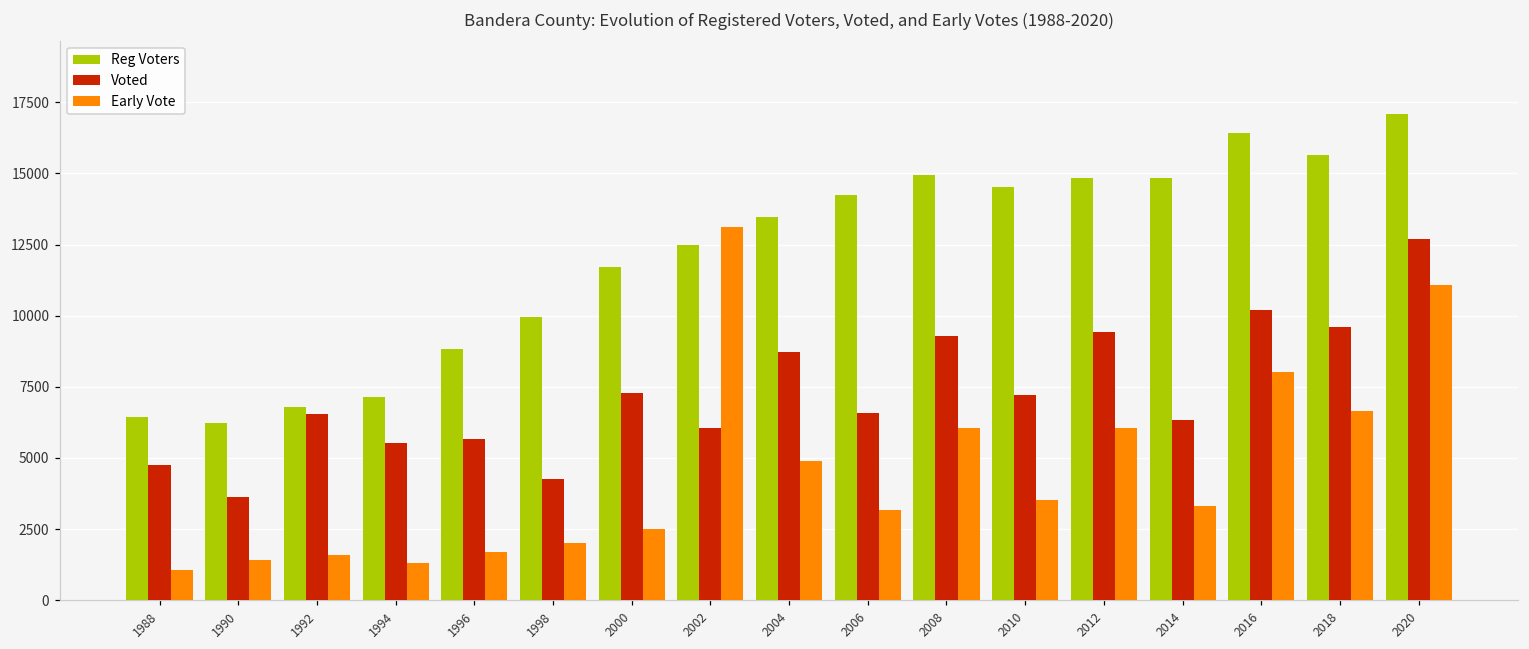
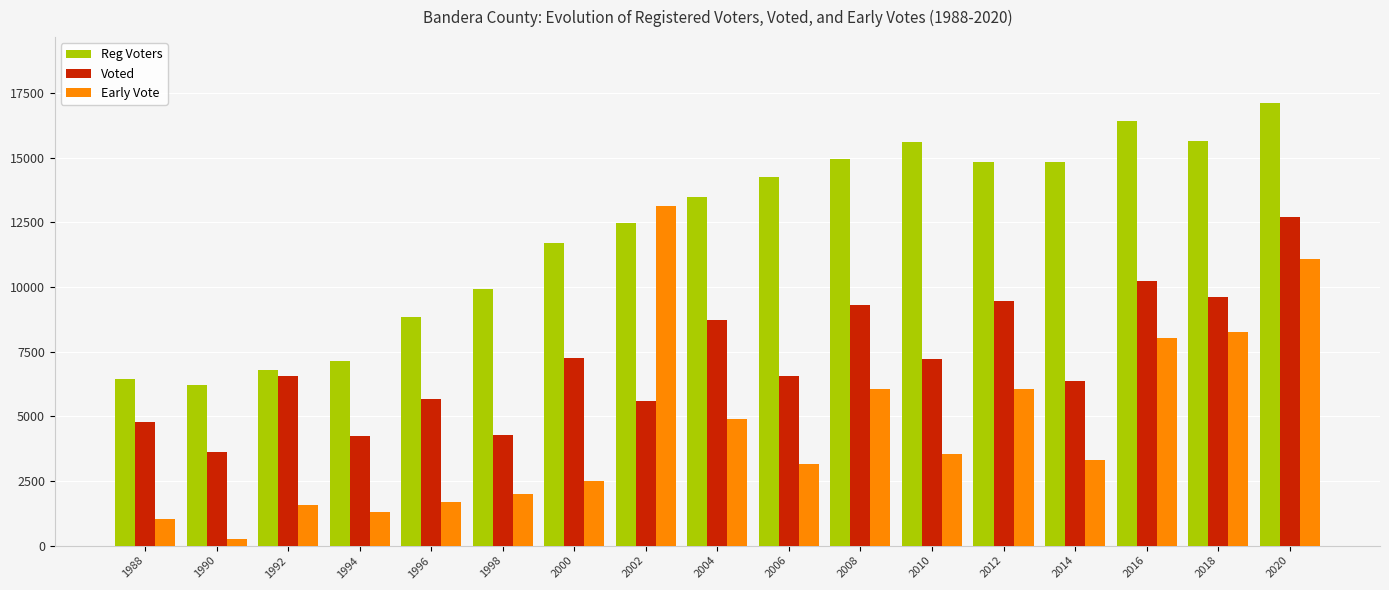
  {
    "Reg Voters": {
      "1988": 6400,
      "1990": 6200,
      "1992": 6800,
      "1994": 7100,
      "1996": 8800,
      "1998": 9900,
      "2000": 11700,
      "2002": 12500,
      "2004": 13500,
      "2006": 14200,
      "2008": 14900,
-     "2010": 14500,
+     "2010": 15600,
      "2012": 14800,
      "2014": 14800,
      "2016": 16400,
      "2018": 15700,
      "2020": 17100
    },
    "Voted": {
      "1988": 4800,
      "1990": 3600,
      "1992": 6600,
-     "1994": 5500,
+     "1994": 4200,
      "1996": 5700,
      "1998": 4300,
      "2000": 7300,
-     "2002": 6100,
+     "2002": 5600,
      "2004": 8700,
      "2006": 6600,
      "2008": 9300,
      "2010": 7200,
      "2012": 9400,
      "2014": 6300,
      "2016": 10200,
      "2018": 9600,
      "2020": 12700
    },
    "Early Vote": {
      "1988": 1000,
-     "1990": 1400,
+     "1990": 300,
      "1992": 1600,
      "1994": 1300,
      "1996": 1700,
      "1998": 2000,
      "2000": 2500,
      "2002": 13100,
      "2004": 4900,
      "2006": 3200,
      "2008": 6100,
      "2010": 3500,
      "2012": 6100,
      "2014": 3300,
      "2016": 8000,
-     "2018": 6700,
+     "2018": 8300,
      "2020": 11100
    }
  }
